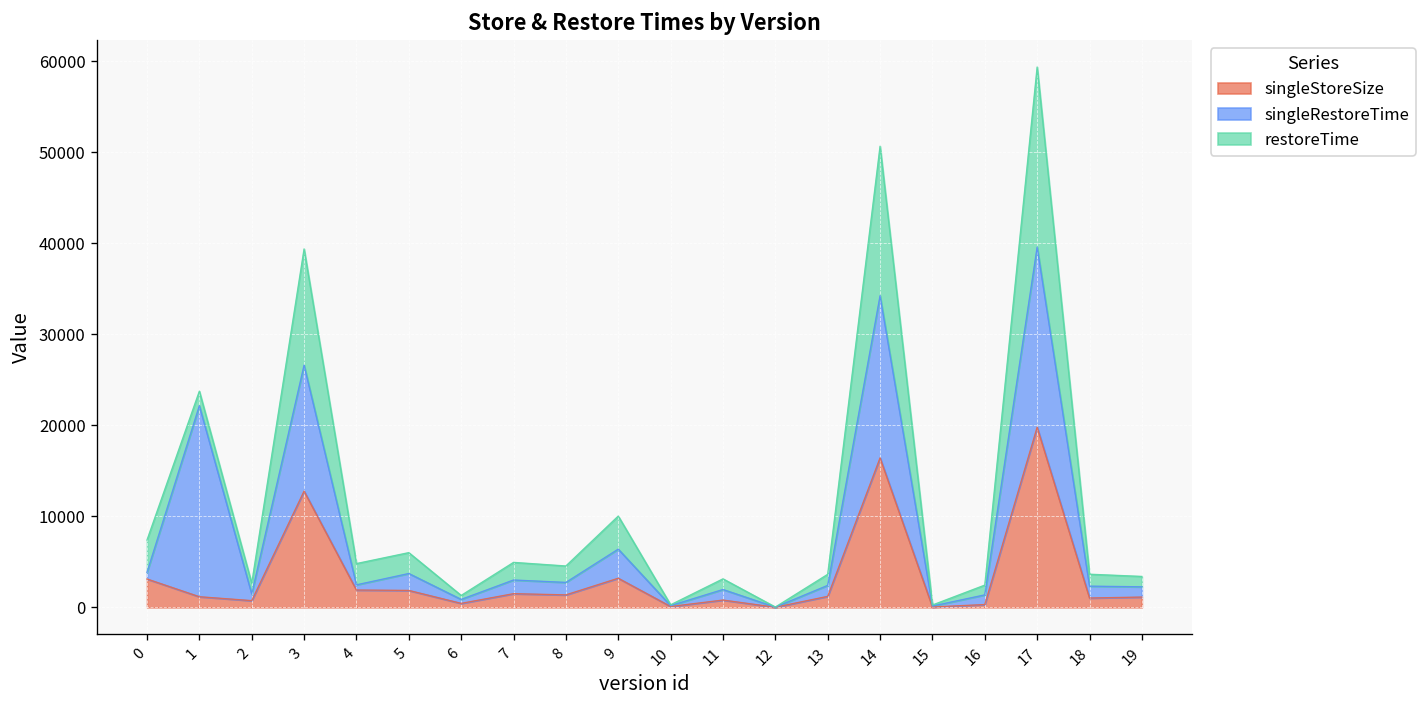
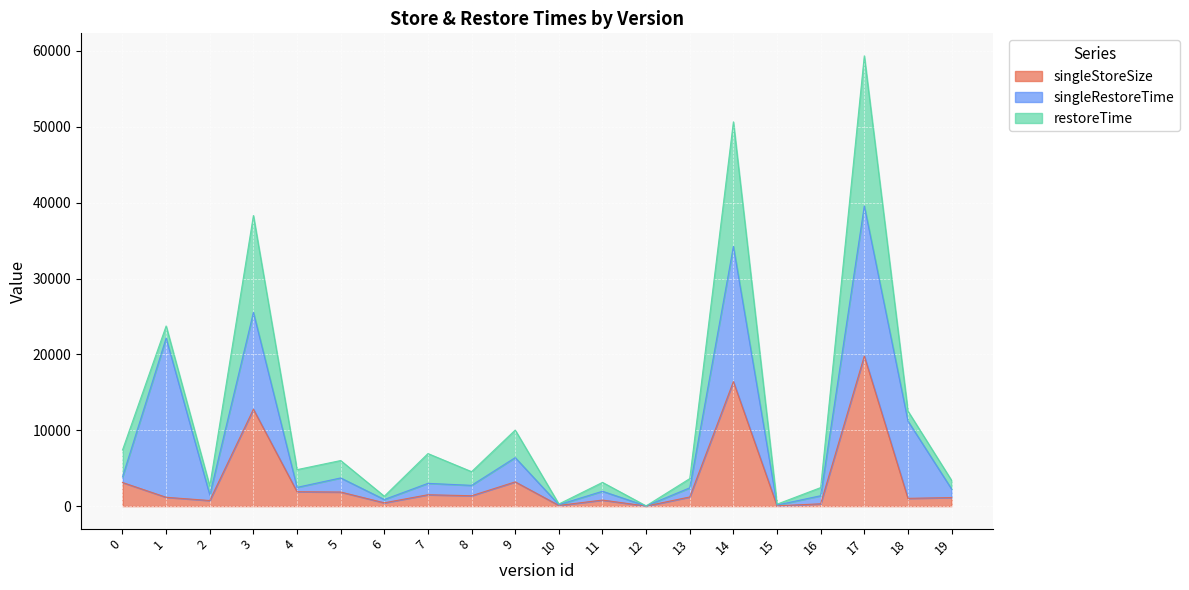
  {
    "singleStoreSize": {
      "0": 3000,
      "1": 1000,
      "2": 1000,
      "3": 13000,
      "4": 2000,
      "5": 2000,
      "6": 0,
      "7": 2000,
      "8": 1000,
      "9": 3000,
      "11": 1000,
      "13": 1000,
      "14": 16000,
      "16": 0,
      "17": 20000,
      "18": 1000,
      "19": 1000
    },
    "singleRestoreTime": {
      "0": 1000,
      "1": 21000,
      "2": 1000,
-     "3": 14000,
+     "3": 13000,
      "4": 1000,
      "5": 2000,
      "6": 0,
      "7": 2000,
      "8": 1000,
      "9": 3000,
      "11": 1000,
      "13": 1000,
      "14": 18000,
      "16": 1000,
      "17": 20000,
-     "18": 1000,
+     "18": 10000,
      "19": 1000
    },
    "restoreTime": {
      "0": 4000,
      "1": 2000,
      "2": 1000,
      "3": 13000,
      "4": 2000,
      "5": 2000,
      "6": 0,
-     "7": 2000,
+     "7": 4000,
      "8": 2000,
      "9": 4000,
      "11": 1000,
      "13": 1000,
      "14": 16000,
      "16": 1000,
      "17": 20000,
      "18": 1000,
      "19": 1000
    }
  }
